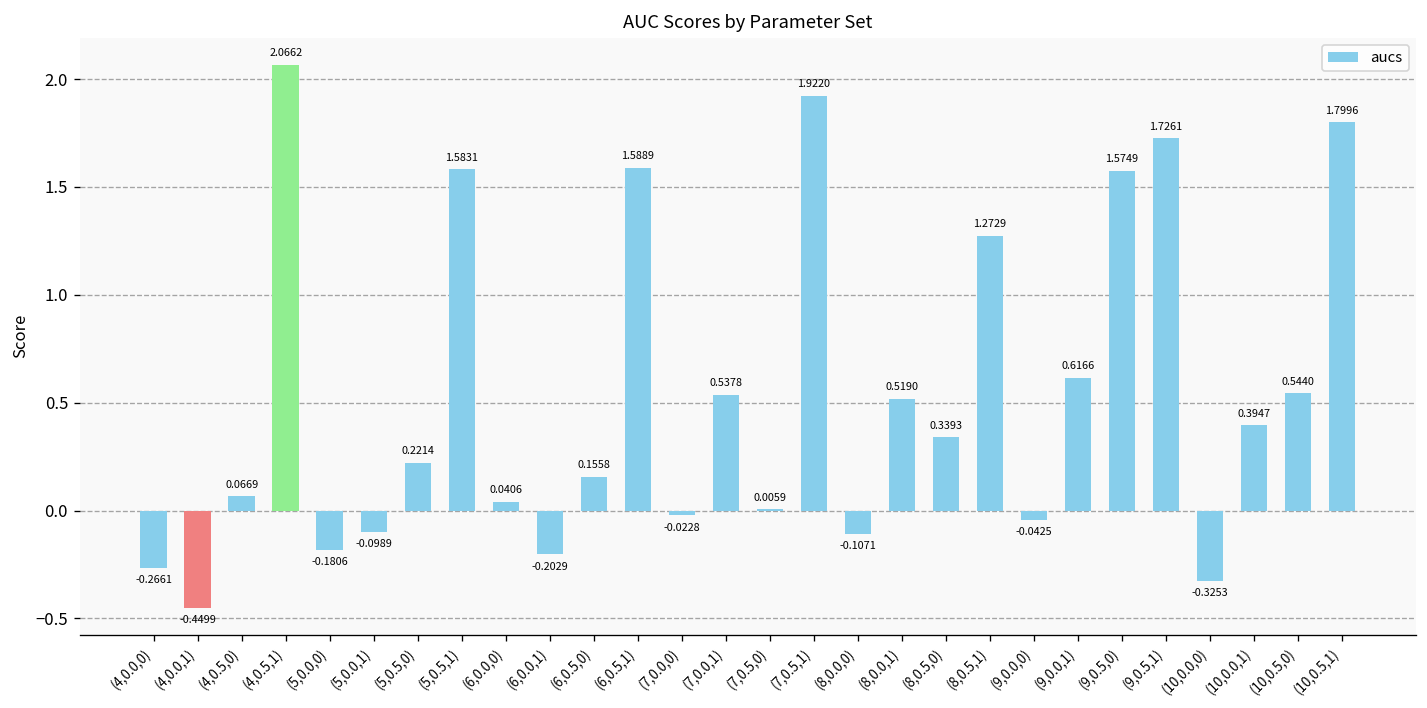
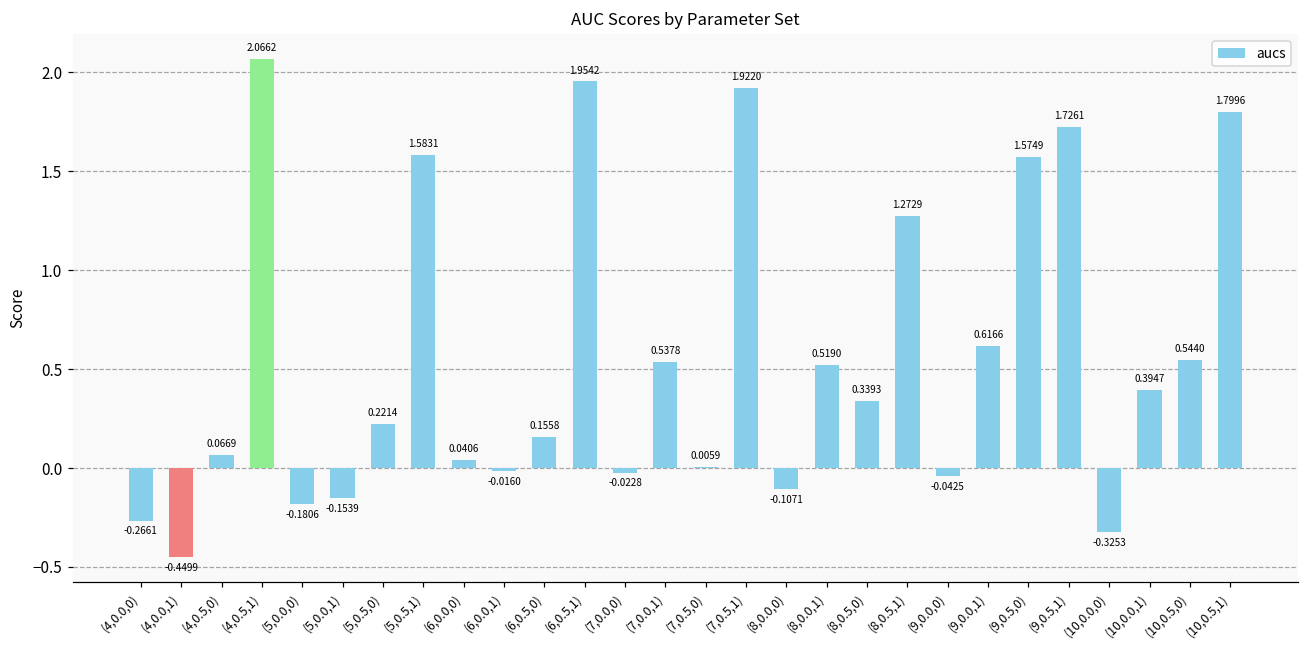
  {
    "(4,0.0,0)": -0.2661,
    "(4,0.0,1)": -0.4499,
    "(4,0.5,0)": 0.0669,
    "(4,0.5,1)": 2.0662,
    "(5,0.0,0)": -0.1806,
-   "(5,0.0,1)": -0.0989,
+   "(5,0.0,1)": -0.1539,
    "(5,0.5,0)": 0.2214,
    "(5,0.5,1)": 1.5831,
    "(6,0.0,0)": 0.0406,
-   "(6,0.0,1)": -0.2029,
+   "(6,0.0,1)": -0.0160,
    "(6,0.5,0)": 0.1558,
-   "(6,0.5,1)": 1.5889,
+   "(6,0.5,1)": 1.9542,
    "(7,0.0,0)": -0.0228,
    "(7,0.0,1)": 0.5378,
    "(7,0.5,0)": 0.0059,
    "(7,0.5,1)": 1.9220,
    "(8,0.0,0)": -0.1071,
    "(8,0.0,1)": 0.5190,
    "(8,0.5,0)": 0.3393,
    "(8,0.5,1)": 1.2729,
    "(9,0.0,0)": -0.0425,
    "(9,0.0,1)": 0.6166,
    "(9,0.5,0)": 1.5749,
    "(9,0.5,1)": 1.7261,
    "(10,0.0,0)": -0.3253,
    "(10,0.0,1)": 0.3947,
    "(10,0.5,0)": 0.5440,
    "(10,0.5,1)": 1.7996
  }
